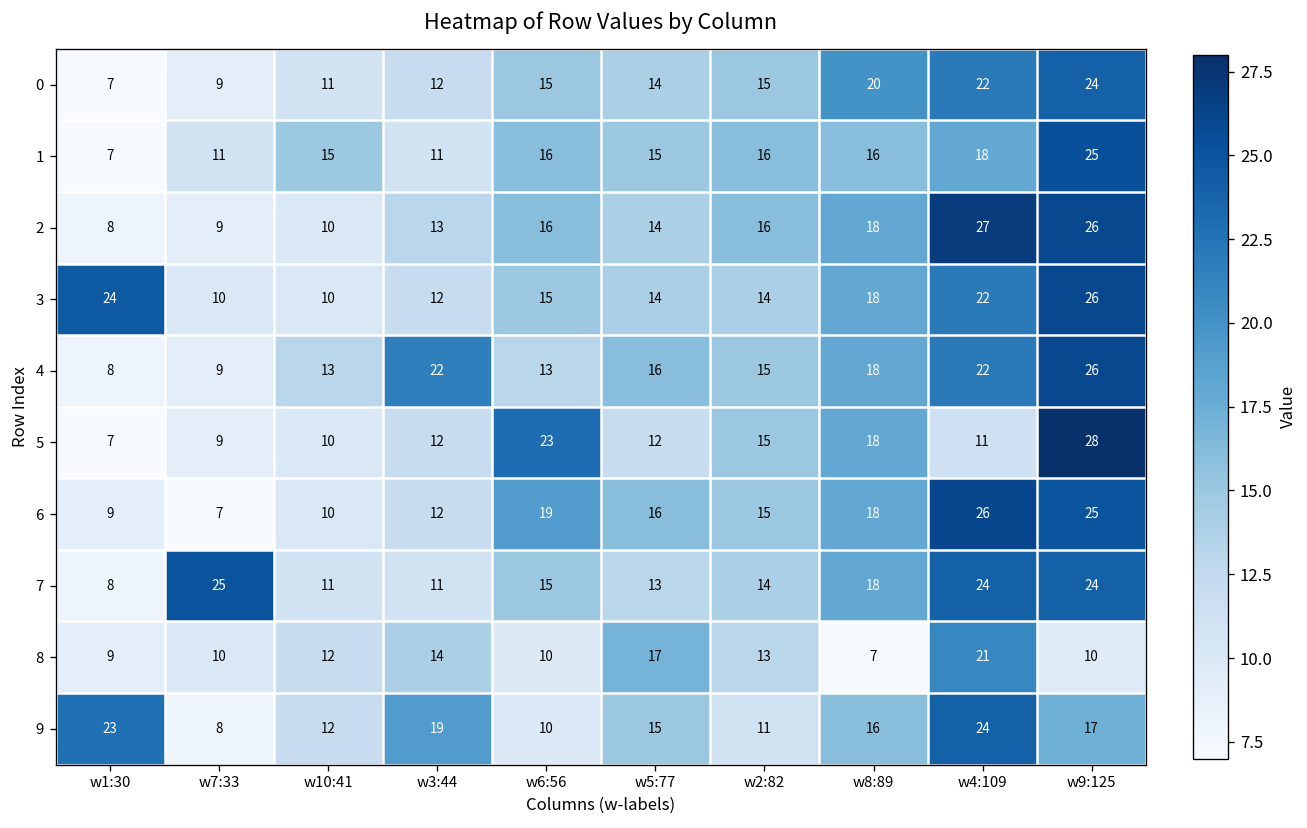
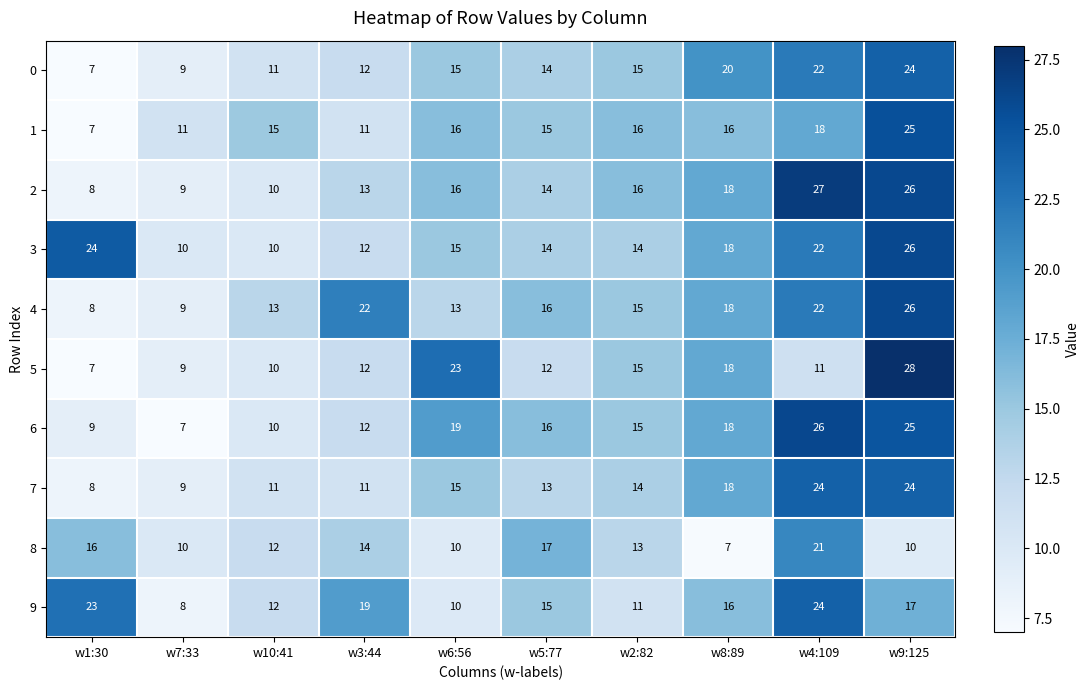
  {
    "0": {
      "w1:30": 7,
      "w7:33": 9,
      "w10:41": 11,
      "w3:44": 12,
      "w6:56": 15,
      "w5:77": 14,
      "w2:82": 15,
      "w8:89": 20,
      "w4:109": 22,
      "w9:125": 24
    },
    "1": {
      "w1:30": 7,
      "w7:33": 11,
      "w10:41": 15,
      "w3:44": 11,
      "w6:56": 16,
      "w5:77": 15,
      "w2:82": 16,
      "w8:89": 16,
      "w4:109": 18,
      "w9:125": 25
    },
    "2": {
      "w1:30": 8,
      "w7:33": 9,
      "w10:41": 10,
      "w3:44": 13,
      "w6:56": 16,
      "w5:77": 14,
      "w2:82": 16,
      "w8:89": 18,
      "w4:109": 27,
      "w9:125": 26
    },
    "3": {
      "w1:30": 24,
      "w7:33": 10,
      "w10:41": 10,
      "w3:44": 12,
      "w6:56": 15,
      "w5:77": 14,
      "w2:82": 14,
      "w8:89": 18,
      "w4:109": 22,
      "w9:125": 26
    },
    "4": {
      "w1:30": 8,
      "w7:33": 9,
      "w10:41": 13,
      "w3:44": 22,
      "w6:56": 13,
      "w5:77": 16,
      "w2:82": 15,
      "w8:89": 18,
      "w4:109": 22,
      "w9:125": 26
    },
    "5": {
      "w1:30": 7,
      "w7:33": 9,
      "w10:41": 10,
      "w3:44": 12,
      "w6:56": 23,
      "w5:77": 12,
      "w2:82": 15,
      "w8:89": 18,
      "w4:109": 11,
      "w9:125": 28
    },
    "6": {
      "w1:30": 9,
      "w7:33": 7,
      "w10:41": 10,
      "w3:44": 12,
      "w6:56": 19,
      "w5:77": 16,
      "w2:82": 15,
      "w8:89": 18,
      "w4:109": 26,
      "w9:125": 25
    },
    "7": {
      "w1:30": 8,
-     "w7:33": 25,
+     "w7:33": 9,
      "w10:41": 11,
      "w3:44": 11,
      "w6:56": 15,
      "w5:77": 13,
      "w2:82": 14,
      "w8:89": 18,
      "w4:109": 24,
      "w9:125": 24
    },
    "8": {
-     "w1:30": 9,
+     "w1:30": 16,
      "w7:33": 10,
      "w10:41": 12,
      "w3:44": 14,
      "w6:56": 10,
      "w5:77": 17,
      "w2:82": 13,
      "w8:89": 7,
      "w4:109": 21,
      "w9:125": 10
    },
    "9": {
      "w1:30": 23,
      "w7:33": 8,
      "w10:41": 12,
      "w3:44": 19,
      "w6:56": 10,
      "w5:77": 15,
      "w2:82": 11,
      "w8:89": 16,
      "w4:109": 24,
      "w9:125": 17
    }
  }
